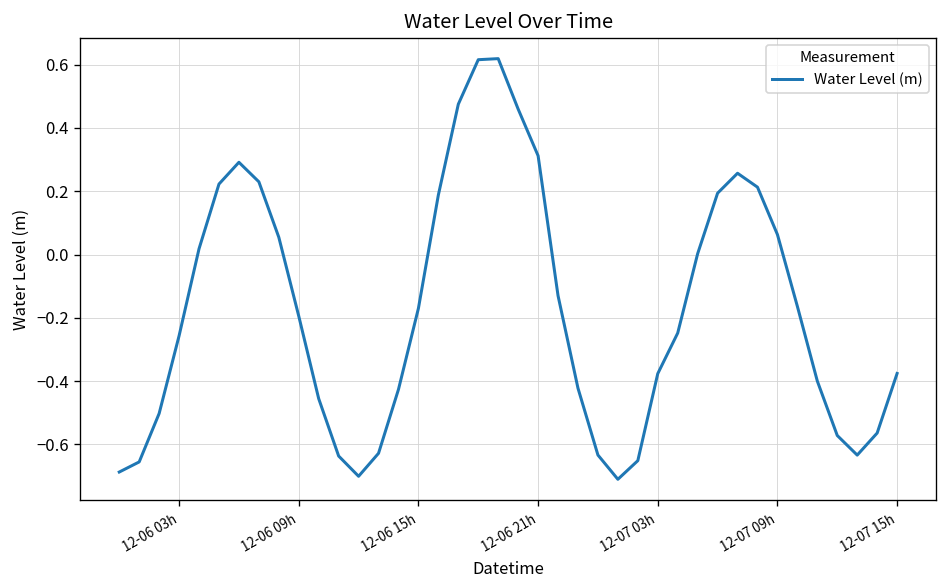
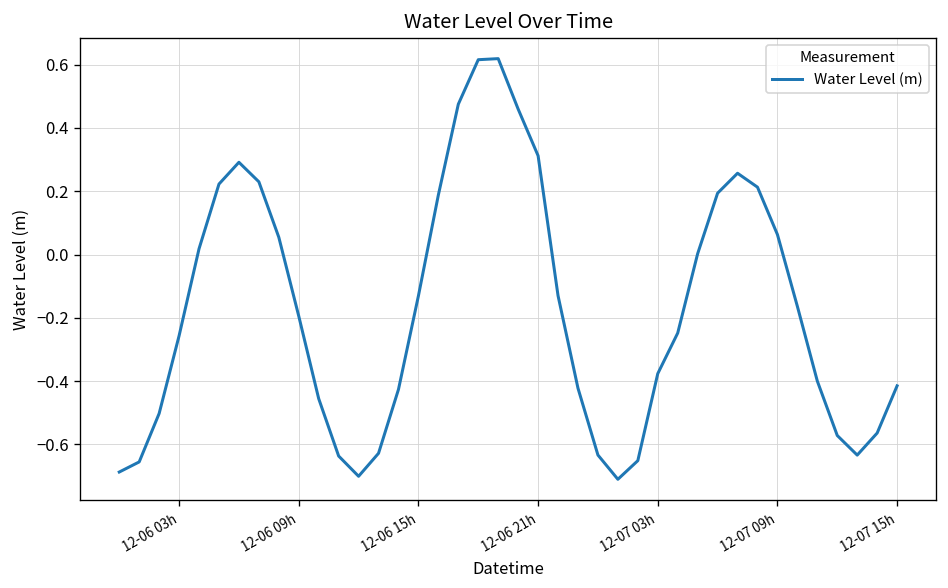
  {
    "12-06 03h": -0.26,
    "12-06 09h": -0.19,
-   "12-06 15h": -0.17,
+   "12-06 15h": -0.13,
    "12-06 21h": 0.31,
    "12-07 03h": -0.38,
    "12-07 09h": 0.06,
-   "12-07 15h": -0.38
+   "12-07 15h": -0.41
  }
